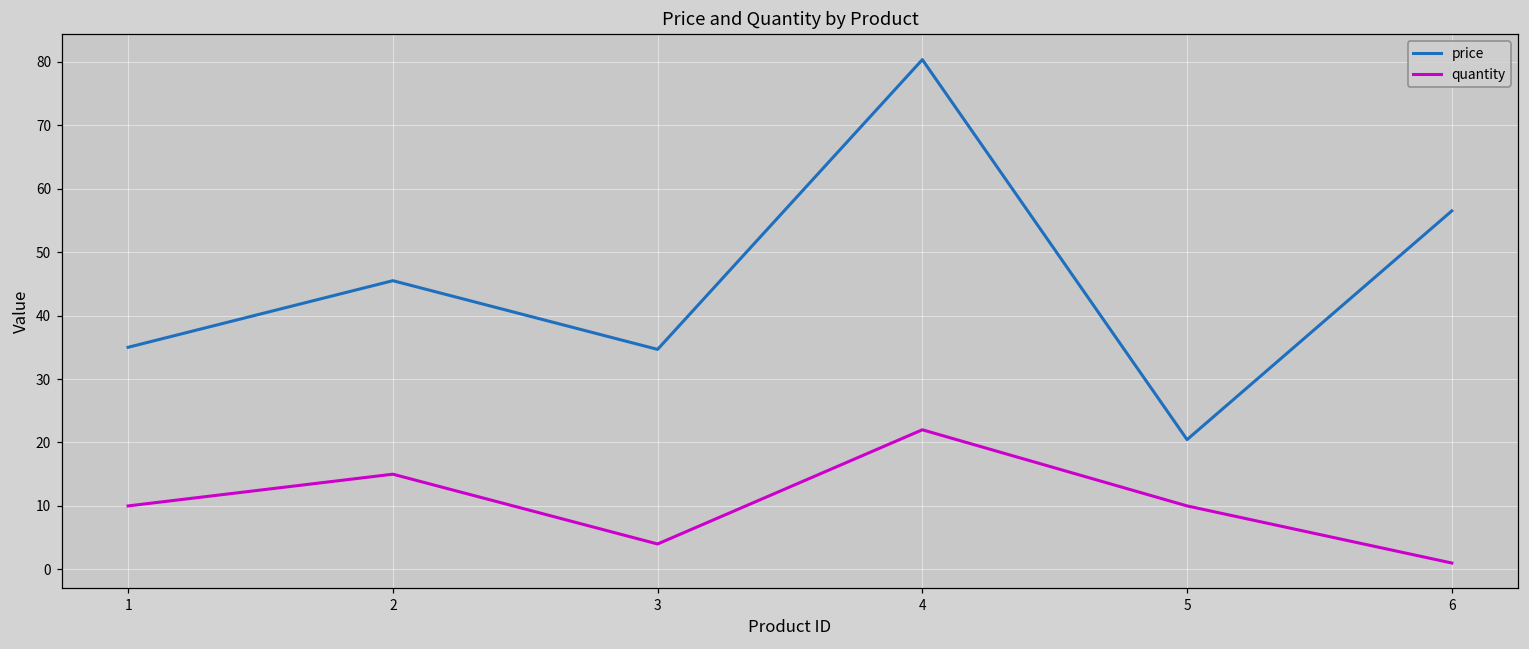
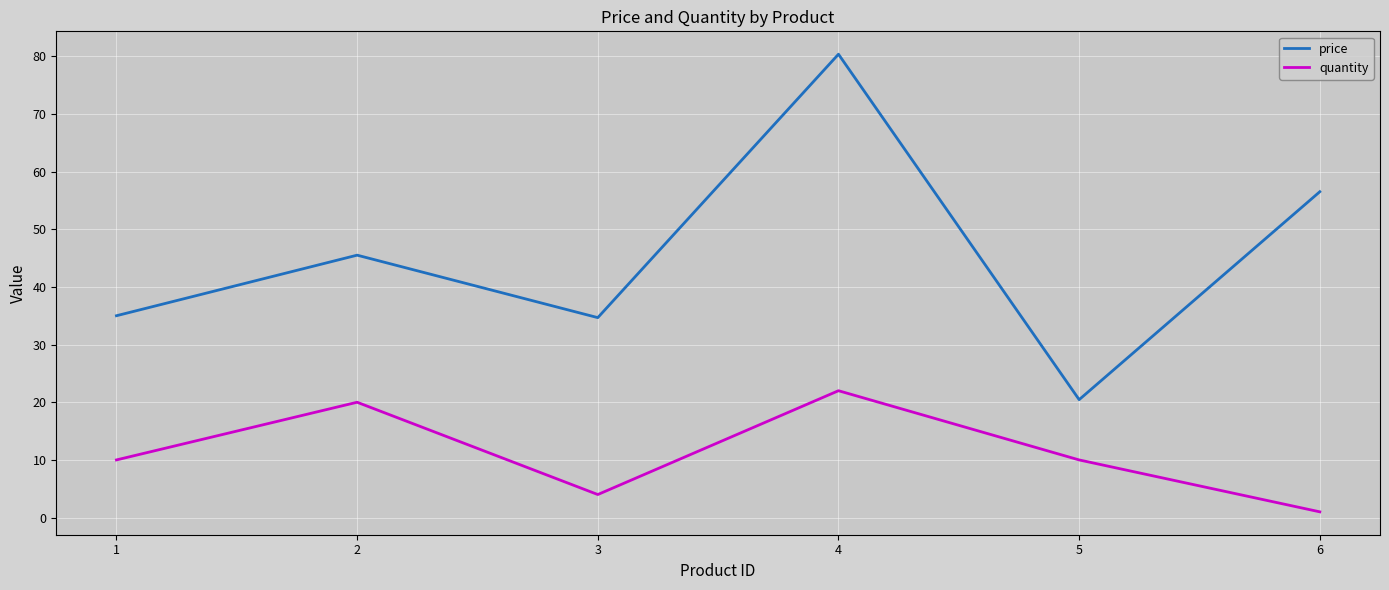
  {
    "price": {
      "1": 35,
      "2": 46,
      "3": 35,
      "4": 80,
      "5": 20,
      "6": 57
    },
    "quantity": {
      "1": 10,
-     "2": 15,
+     "2": 20,
      "3": 4,
      "4": 22,
      "5": 10,
      "6": 1
    }
  }
